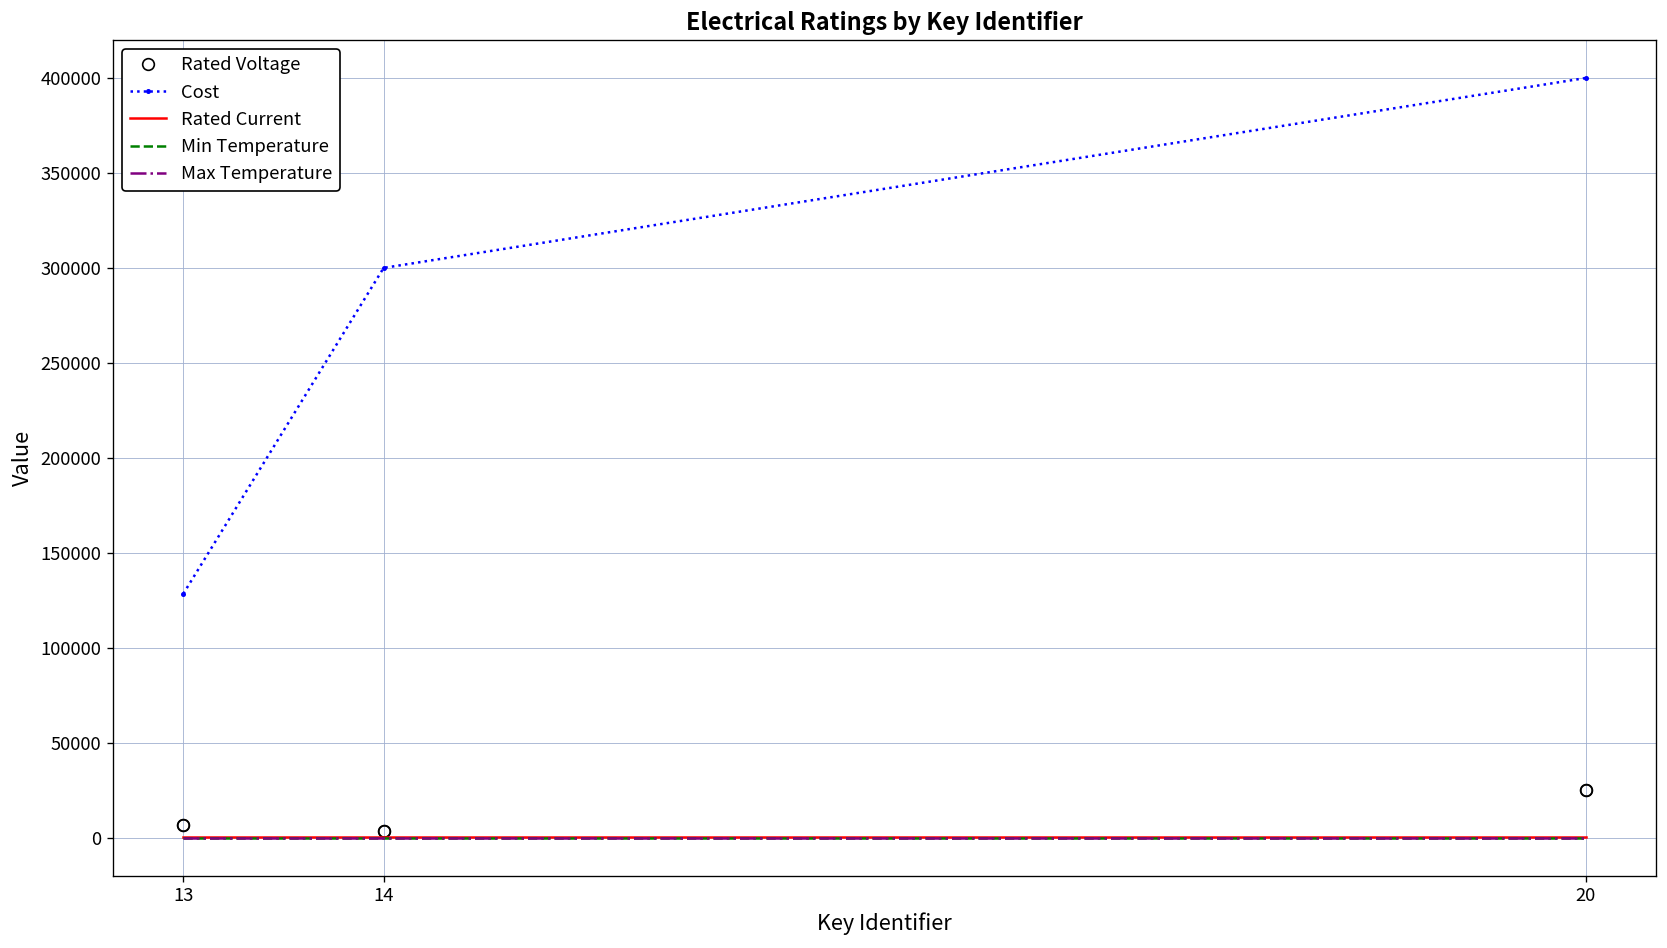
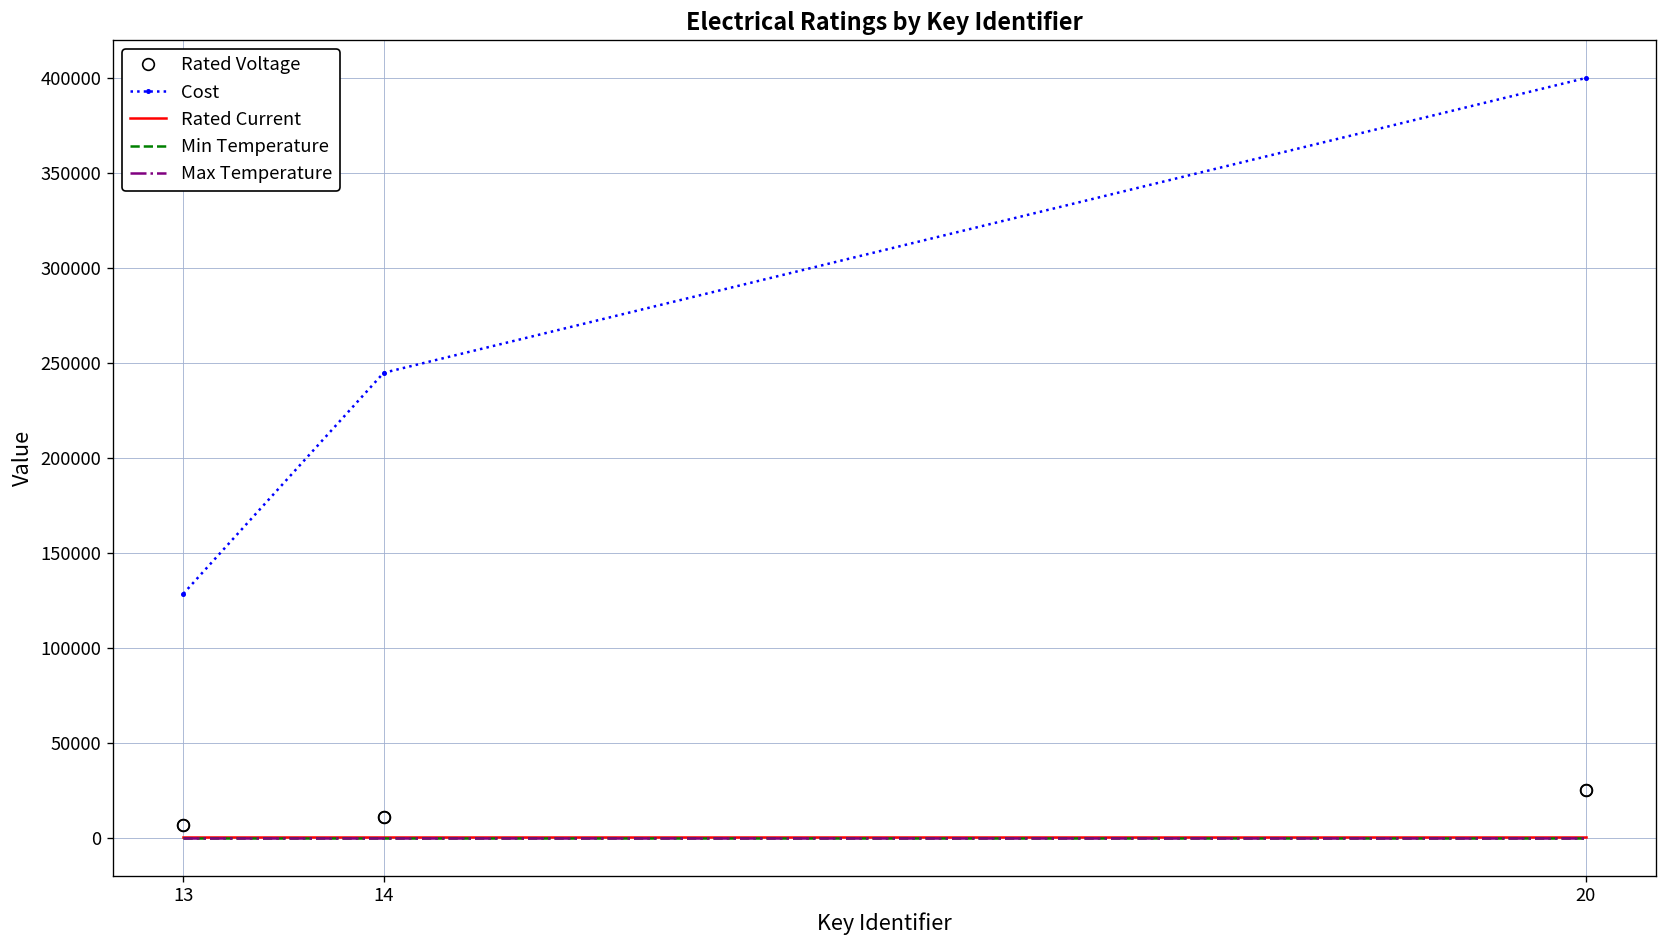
  {
    "Rated Voltage": {
      "13": 7000,
-     "14": 4000,
+     "14": 11000,
      "20": 25000
    },
    "Cost": {
      "13": 128000,
-     "14": 300000,
+     "14": 245000,
      "20": 400000
    },
    "Max Temperature": {
      "13": 0,
      "14": 0,
      "20": 0
    }
  }
